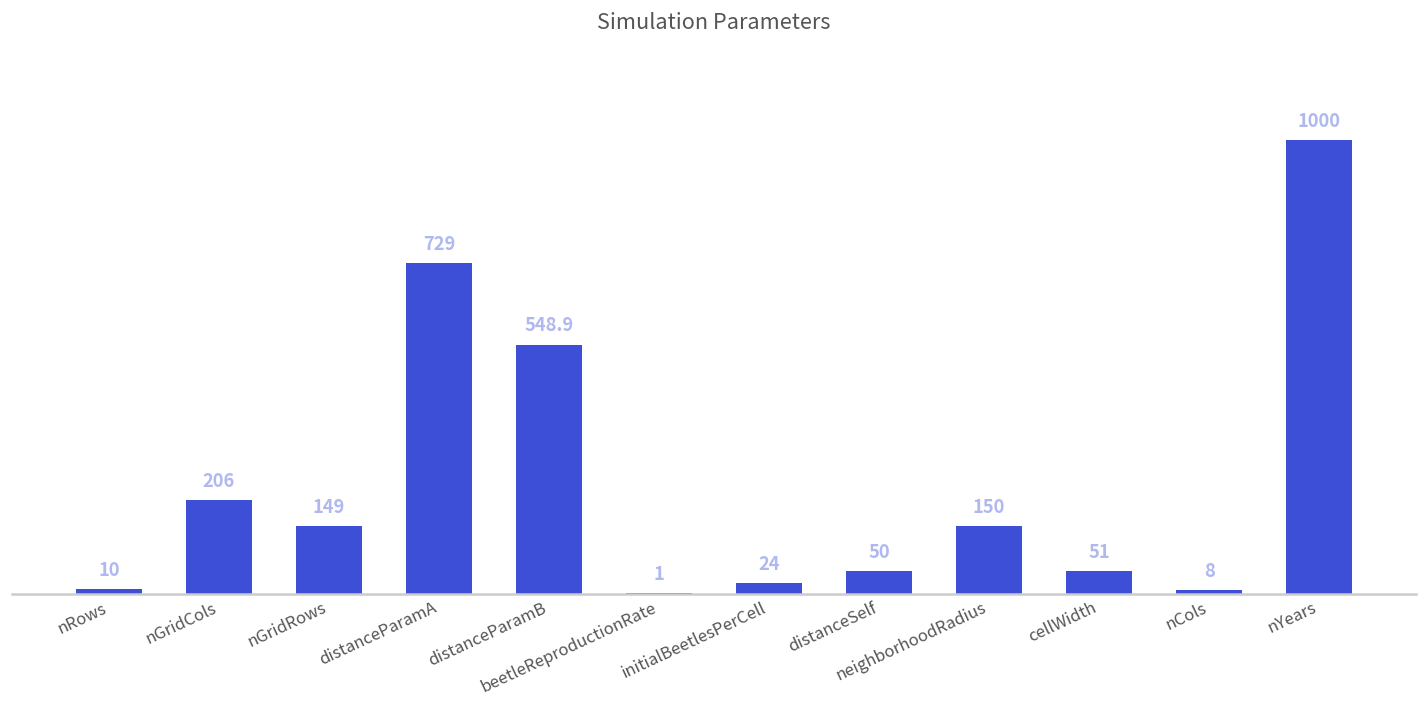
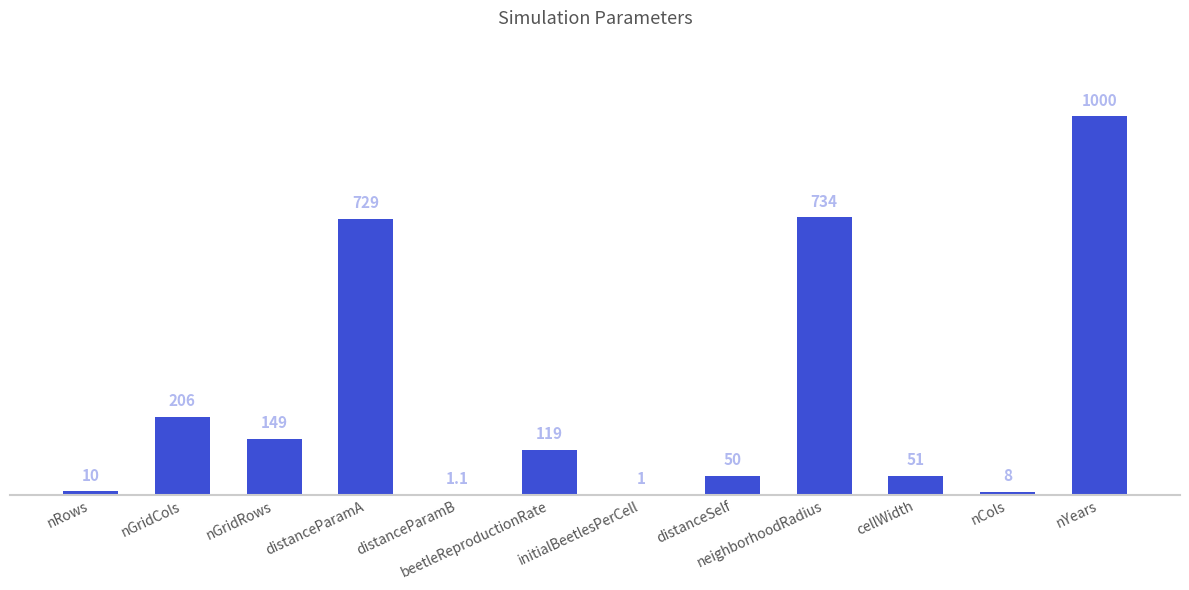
  {
    "nRows": 10,
    "nGridCols": 206,
    "nGridRows": 149,
    "distanceParamA": 729,
-   "distanceParamB": 548.9,
-   "beetleReproductionRate": 1,
-   "initialBeetlesPerCell": 24,
+   "distanceParamB": 1.1,
+   "beetleReproductionRate": 119,
+   "initialBeetlesPerCell": 1,
    "distanceSelf": 50,
-   "neighborhoodRadius": 150,
+   "neighborhoodRadius": 734,
    "cellWidth": 51,
    "nCols": 8,
    "nYears": 1000
  }
